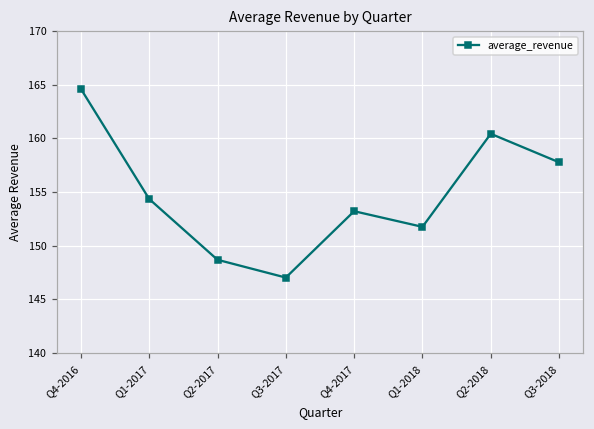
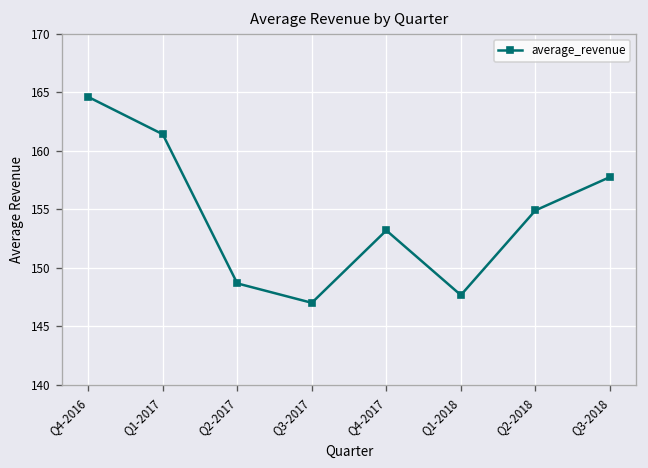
  {
    "Q4-2016": 165,
-   "Q1-2017": 154,
+   "Q1-2017": 161,
    "Q2-2017": 149,
    "Q3-2017": 147,
    "Q4-2017": 153,
-   "Q1-2018": 152,
-   "Q2-2018": 160,
+   "Q1-2018": 148,
+   "Q2-2018": 155,
    "Q3-2018": 158
  }
